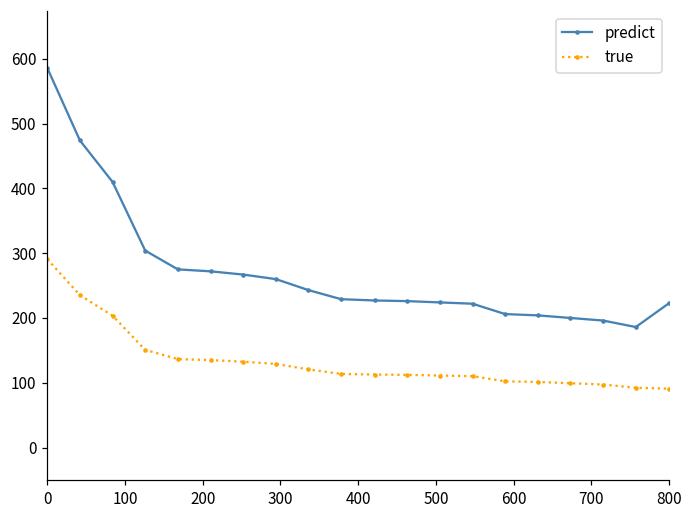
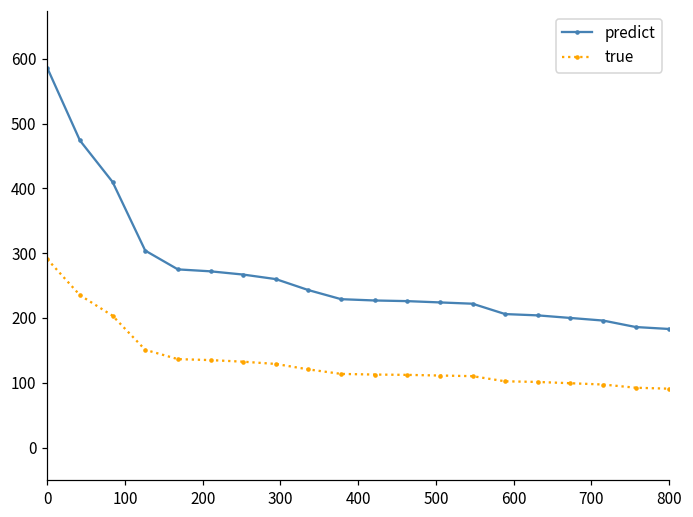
  {
    "predict": {
      "0": 590,
-     "800": 220
+     "800": 180
    },
    "true": {
      "0": 290,
      "800": 90
    }
  }
